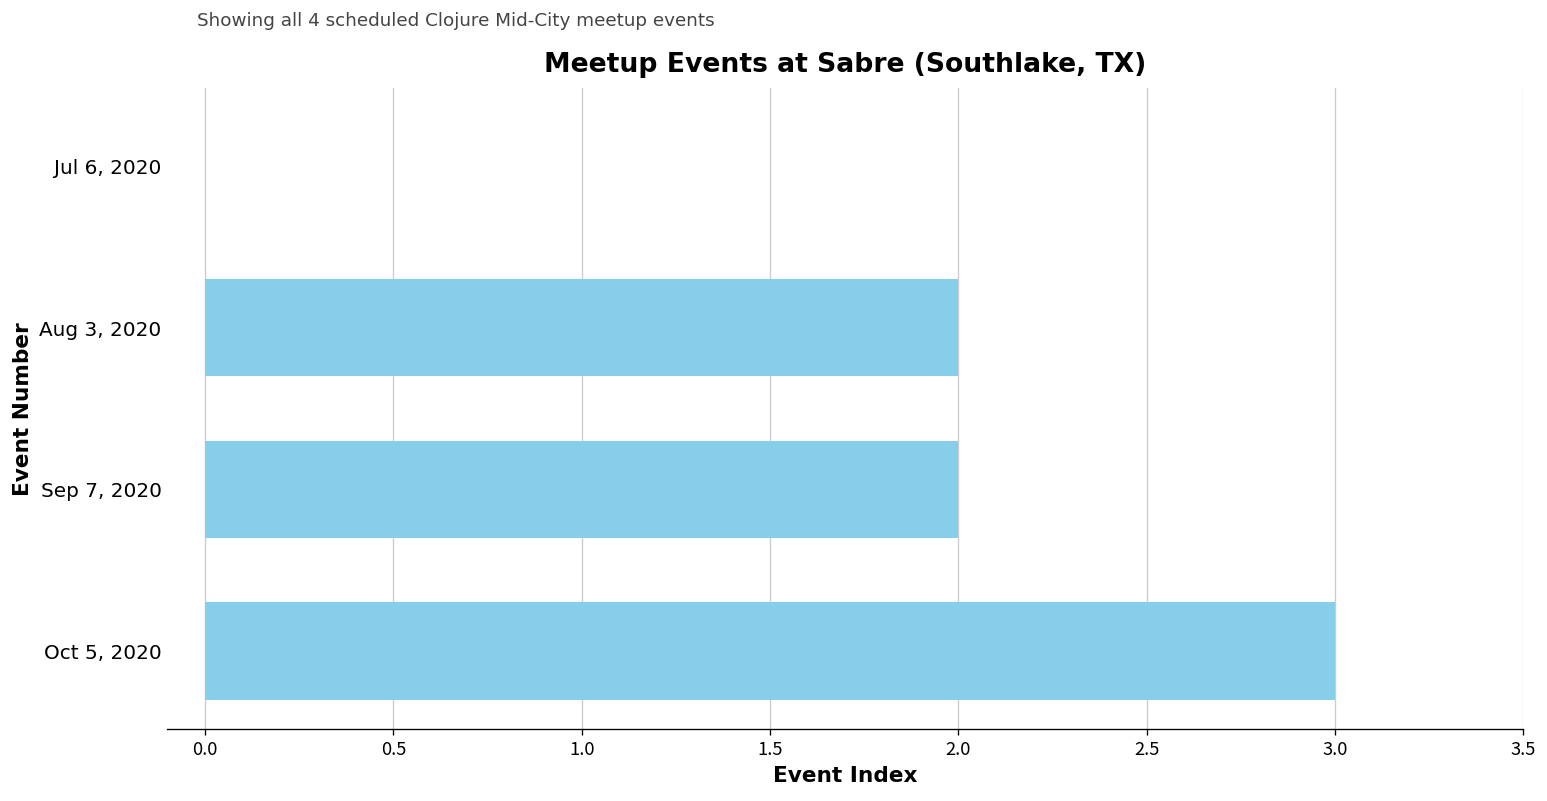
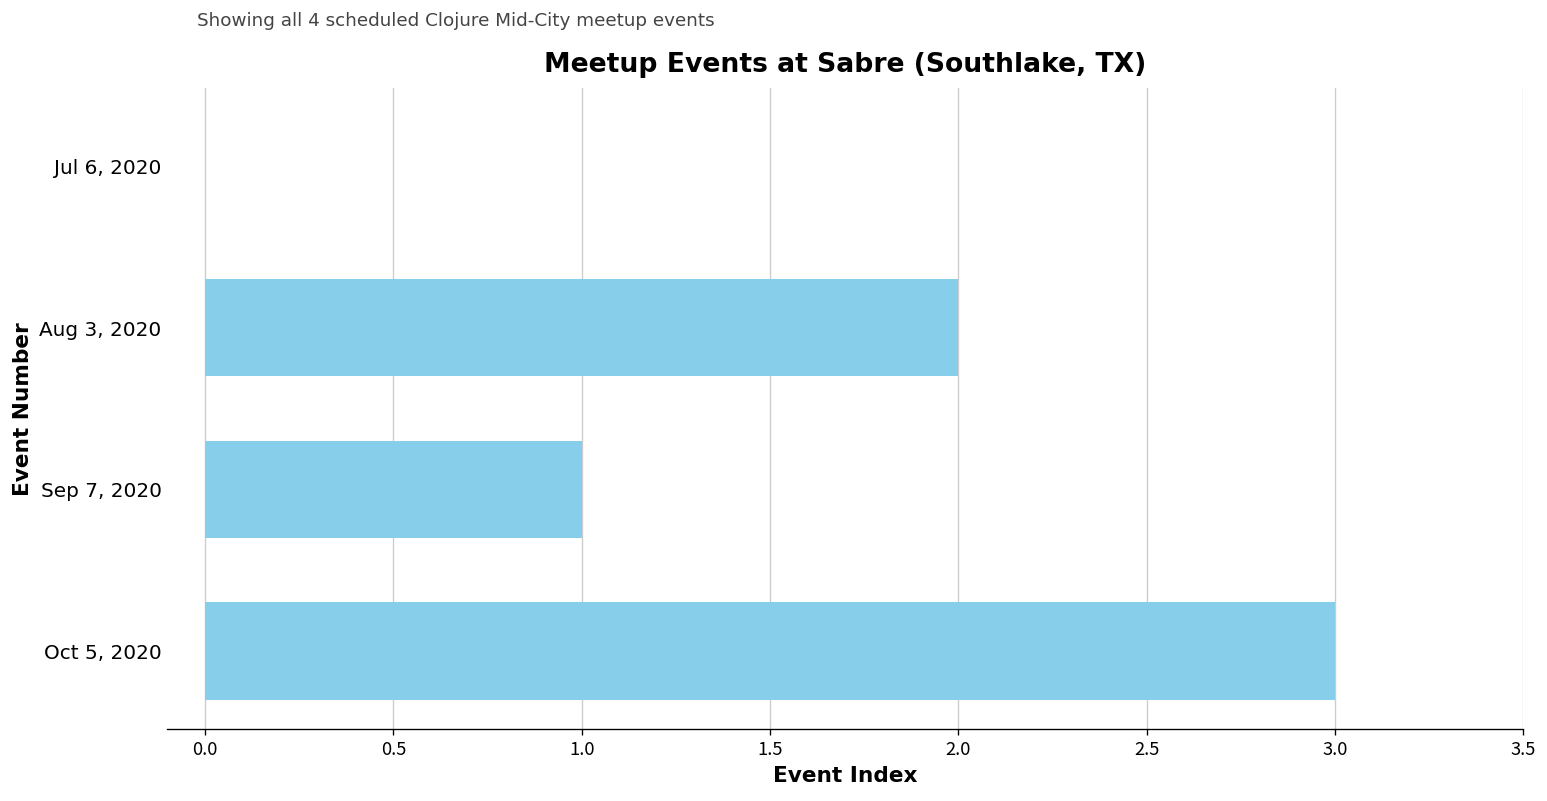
  {
    "Jul 6, 2020": 0,
    "Aug 3, 2020": 2,
-   "Sep 7, 2020": 2,
+   "Sep 7, 2020": 1,
    "Oct 5, 2020": 3
  }
